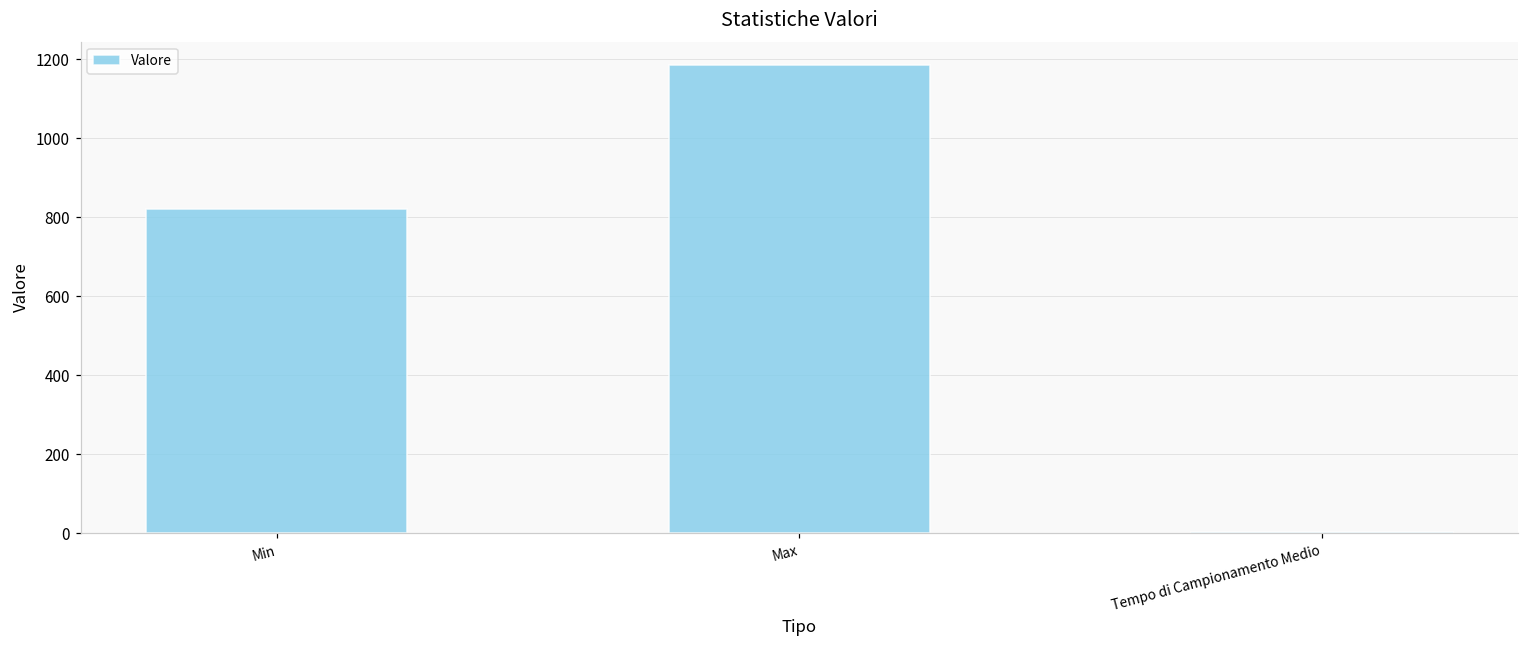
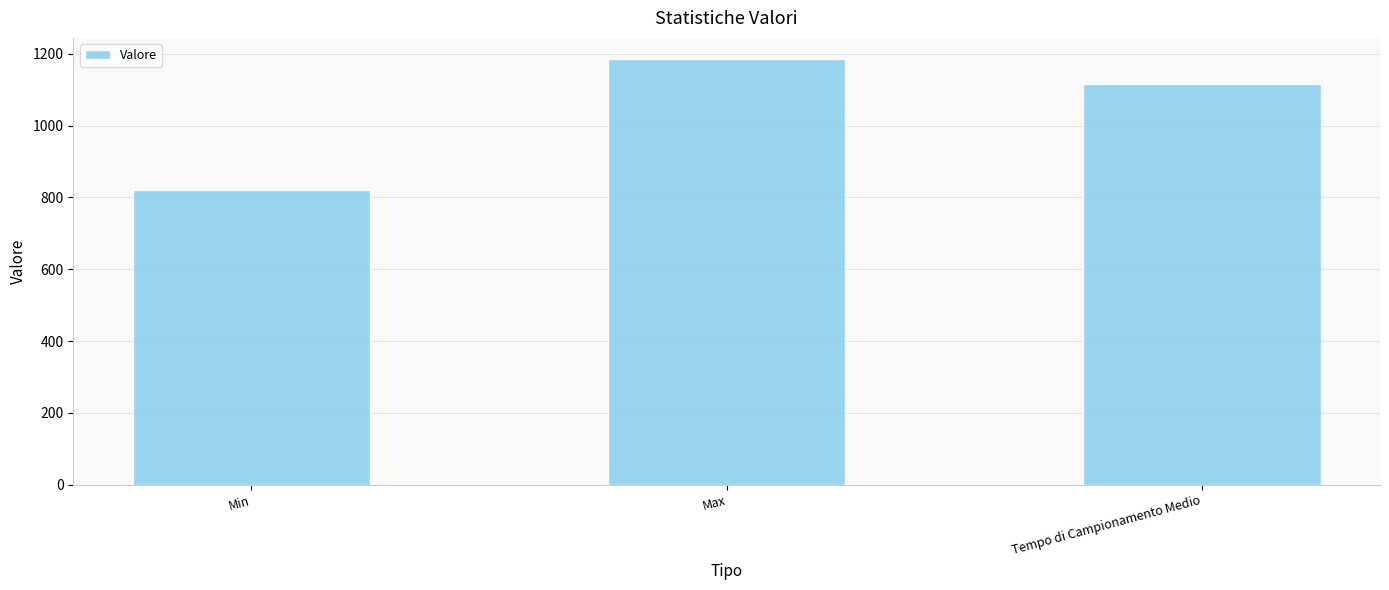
  {
    "Min": 820,
    "Max": 1190,
-   "Tempo di Campionamento Medio": 0
+   "Tempo di Campionamento Medio": 1120
  }
